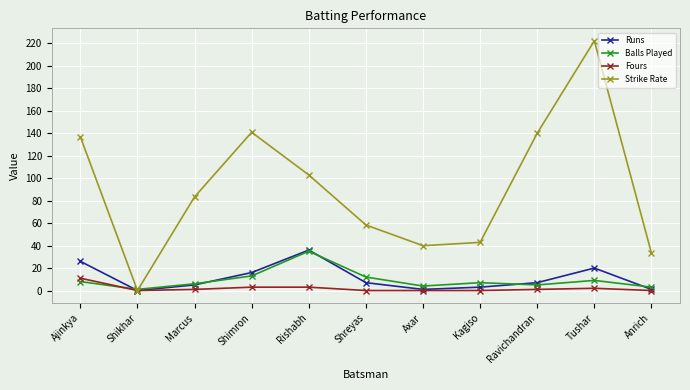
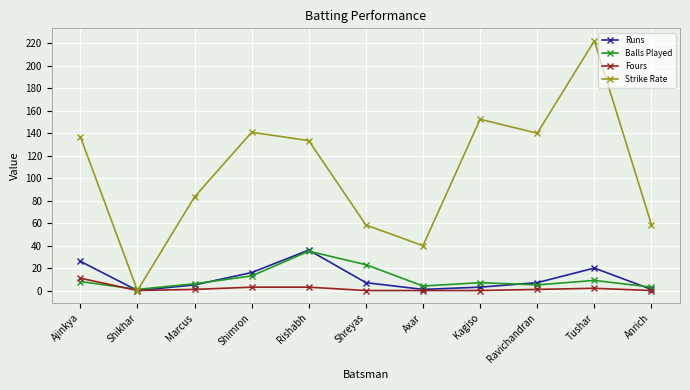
  {
    "Runs": {
      "Ajinkya": 26,
      "Shimron": 16,
      "Shreyas": 7,
      "Kagiso": 3,
      "Tushar": 20
    },
    "Balls Played": {
      "Ajinkya": 8,
      "Shimron": 13,
-     "Shreyas": 12,
+     "Shreyas": 23,
      "Axar": 4,
      "Kagiso": 7,
      "Tushar": 9
    },
    "Fours": {
      "Ajinkya": 11,
      "Marcus": 1,
      "Shimron": 3,
      "Rishabh": 3,
      "Shreyas": 0,
      "Kagiso": 0,
      "Ravichandran": 1,
      "Tushar": 2
    },
    "Strike Rate": {
      "Ajinkya": 137,
      "Marcus": 83,
      "Shimron": 141,
-     "Rishabh": 103,
+     "Rishabh": 133,
      "Shreyas": 58,
      "Axar": 40,
-     "Kagiso": 43,
+     "Kagiso": 152,
      "Ravichandran": 140,
      "Tushar": 222,
-     "Anrich": 33
+     "Anrich": 59
    }
  }
